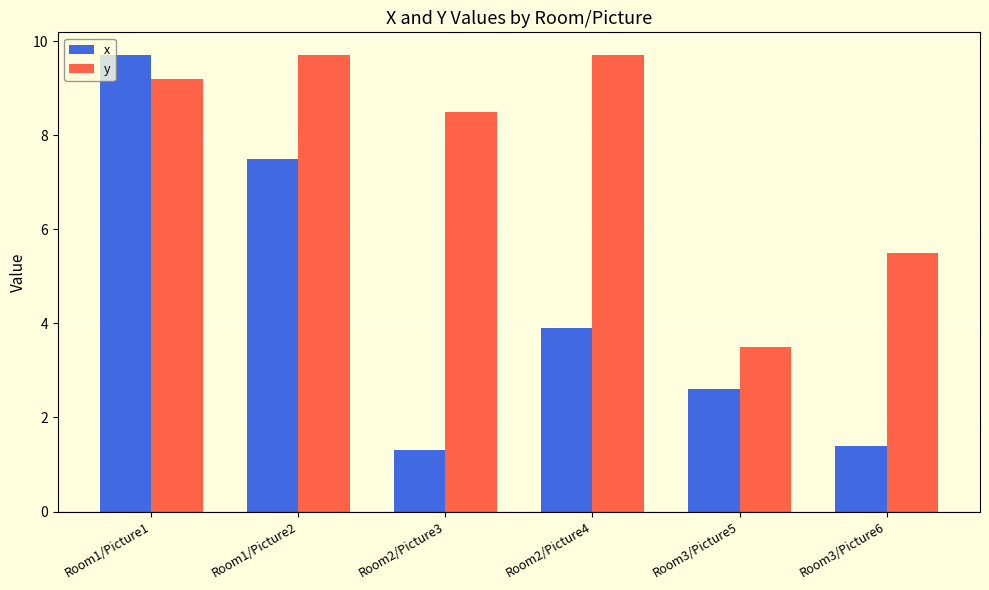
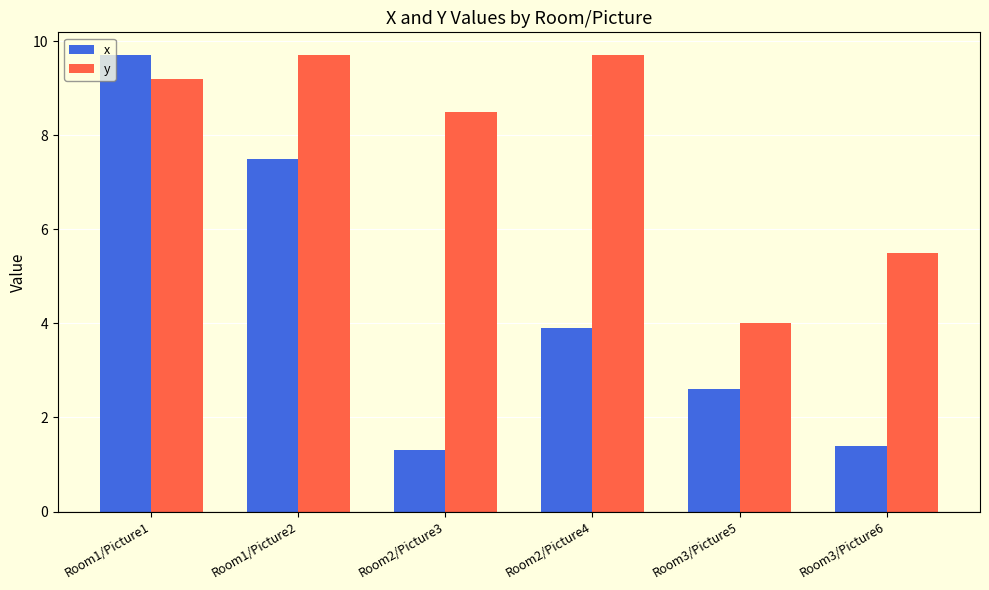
  {
    "x": {
      "Room1/Picture1": 9.7,
      "Room1/Picture2": 7.5,
      "Room2/Picture3": 1.3,
      "Room2/Picture4": 3.9,
      "Room3/Picture5": 2.6,
      "Room3/Picture6": 1.4
    },
    "y": {
      "Room1/Picture1": 9.2,
      "Room1/Picture2": 9.7,
      "Room2/Picture3": 8.5,
      "Room2/Picture4": 9.7,
-     "Room3/Picture5": 3.5,
+     "Room3/Picture5": 4.0,
      "Room3/Picture6": 5.5
    }
  }
